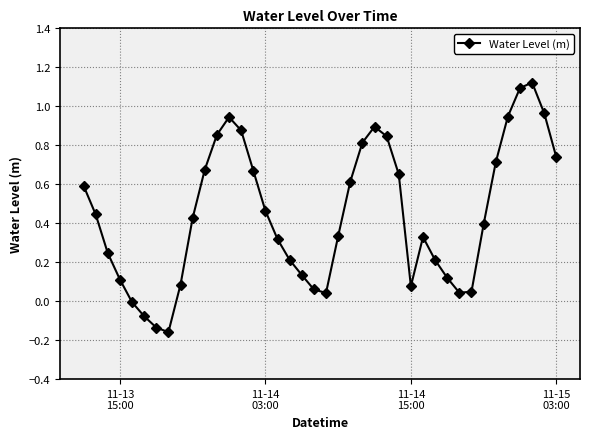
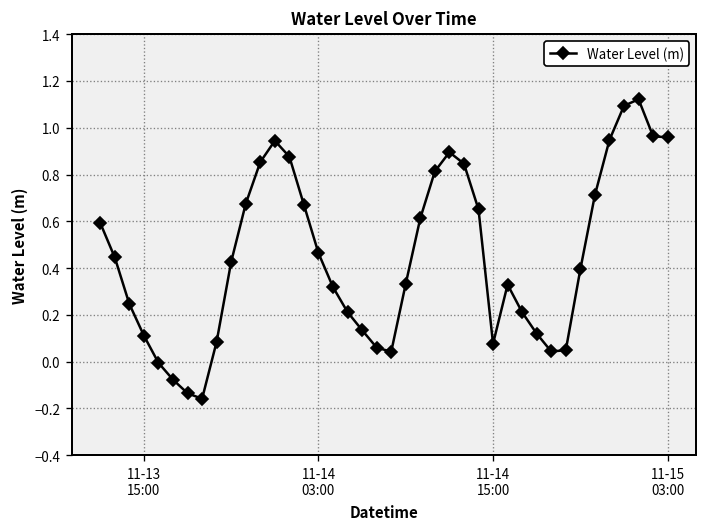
  {
    "11-13 15:00": 0.11,
    "11-14 03:00": 0.46,
    "11-14 15:00": 0.08,
-   "11-15 03:00": 0.74
+   "11-15 03:00": 0.96
  }
